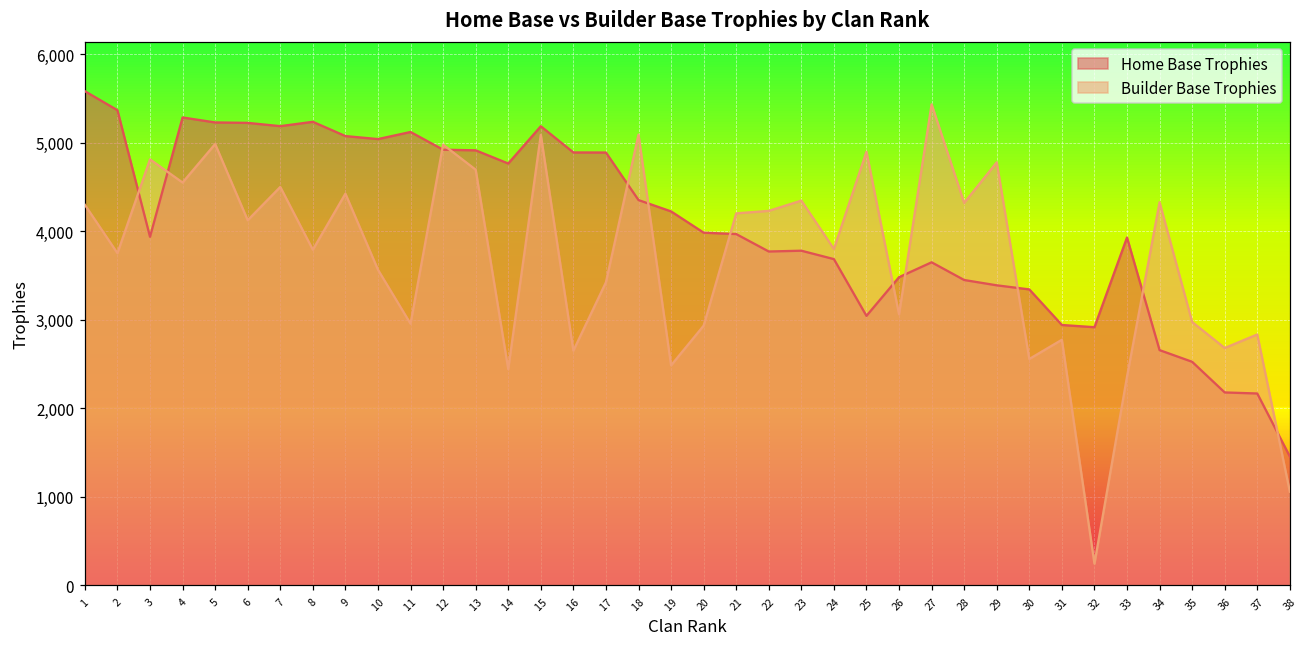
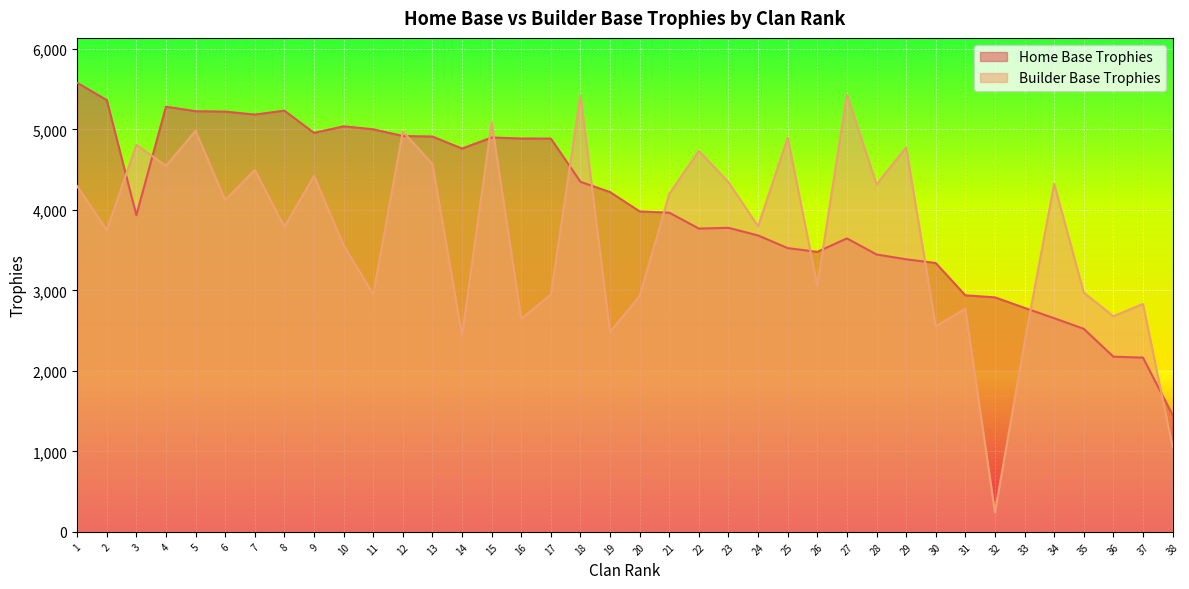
  {
    "Home Base Trophies": {
      "1": "5,600",
      "2": "5,400",
      "3": "3,900",
      "4": "5,300",
      "5": "5,200",
      "6": "5,200",
      "7": "5,200",
      "8": "5,200",
-     "9": "5,100",
+     "9": "5,000",
      "10": "5,000",
-     "11": "5,100",
+     "11": "5,000",
      "12": "4,900",
      "13": "4,900",
      "14": "4,800",
-     "15": "5,200",
+     "15": "4,900",
      "16": "4,900",
      "17": "4,900",
      "18": "4,400",
      "19": "4,200",
      "20": "4,000",
      "21": "4,000",
      "22": "3,800",
      "23": "3,800",
      "24": "3,700",
-     "25": "3,000",
+     "25": "3,500",
      "26": "3,500",
      "27": "3,600",
      "28": "3,400",
      "29": "3,400",
      "30": "3,300",
      "31": "2,900",
      "32": "2,900",
-     "33": "3,900",
+     "33": "2,800",
      "34": "2,700",
      "35": "2,500",
      "36": "2,200",
      "37": "2,200",
      "38": "1,500"
    },
    "Builder Base Trophies": {
      "1": "4,300",
      "2": "3,800",
      "3": "4,800",
      "4": "4,500",
      "5": "5,000",
      "6": "4,100",
      "7": "4,500",
      "8": "3,800",
      "9": "4,400",
      "10": "3,600",
      "11": "3,000",
      "12": "5,000",
-     "13": "4,700",
+     "13": "4,600",
      "14": "2,400",
      "15": "5,100",
      "16": "2,600",
-     "17": "3,400",
-     "18": "5,100",
+     "17": "2,900",
+     "18": "5,400",
      "19": "2,500",
      "20": "2,900",
      "21": "4,200",
-     "22": "4,200",
+     "22": "4,700",
      "23": "4,300",
      "24": "3,800",
      "25": "4,900",
      "26": "3,100",
      "27": "5,400",
      "28": "4,300",
      "29": "4,800",
      "30": "2,600",
      "31": "2,800",
      "32": "200",
      "33": "2,400",
      "34": "4,300",
      "35": "3,000",
      "36": "2,700",
      "37": "2,800",
      "38": "1,100"
    }
  }
